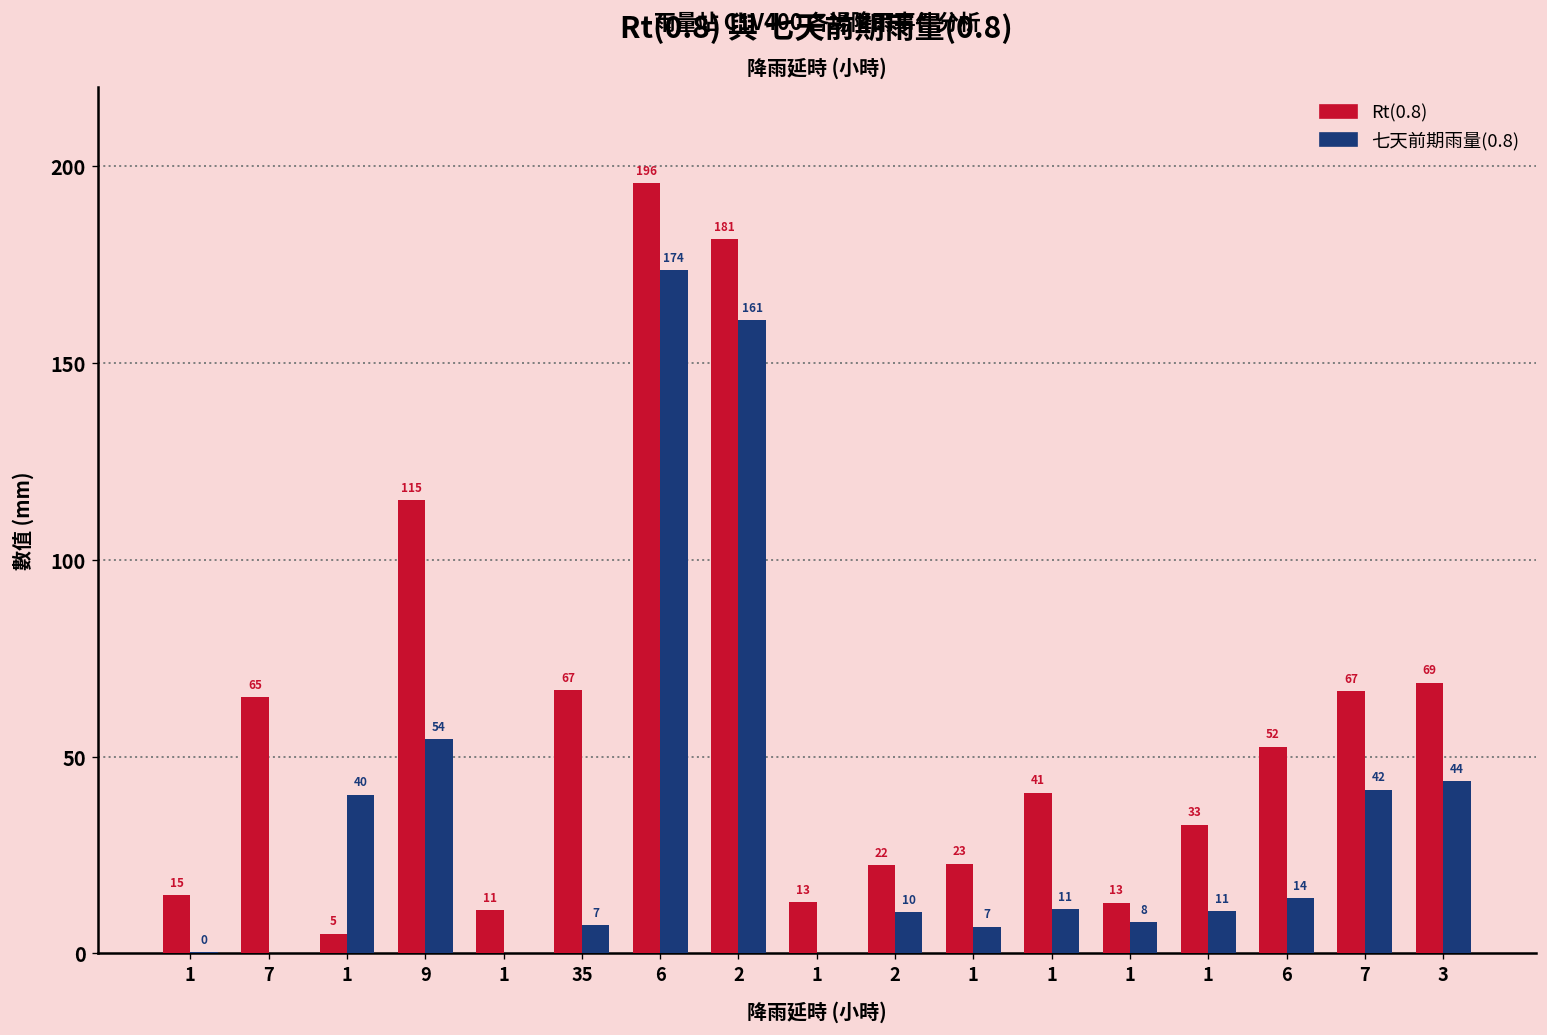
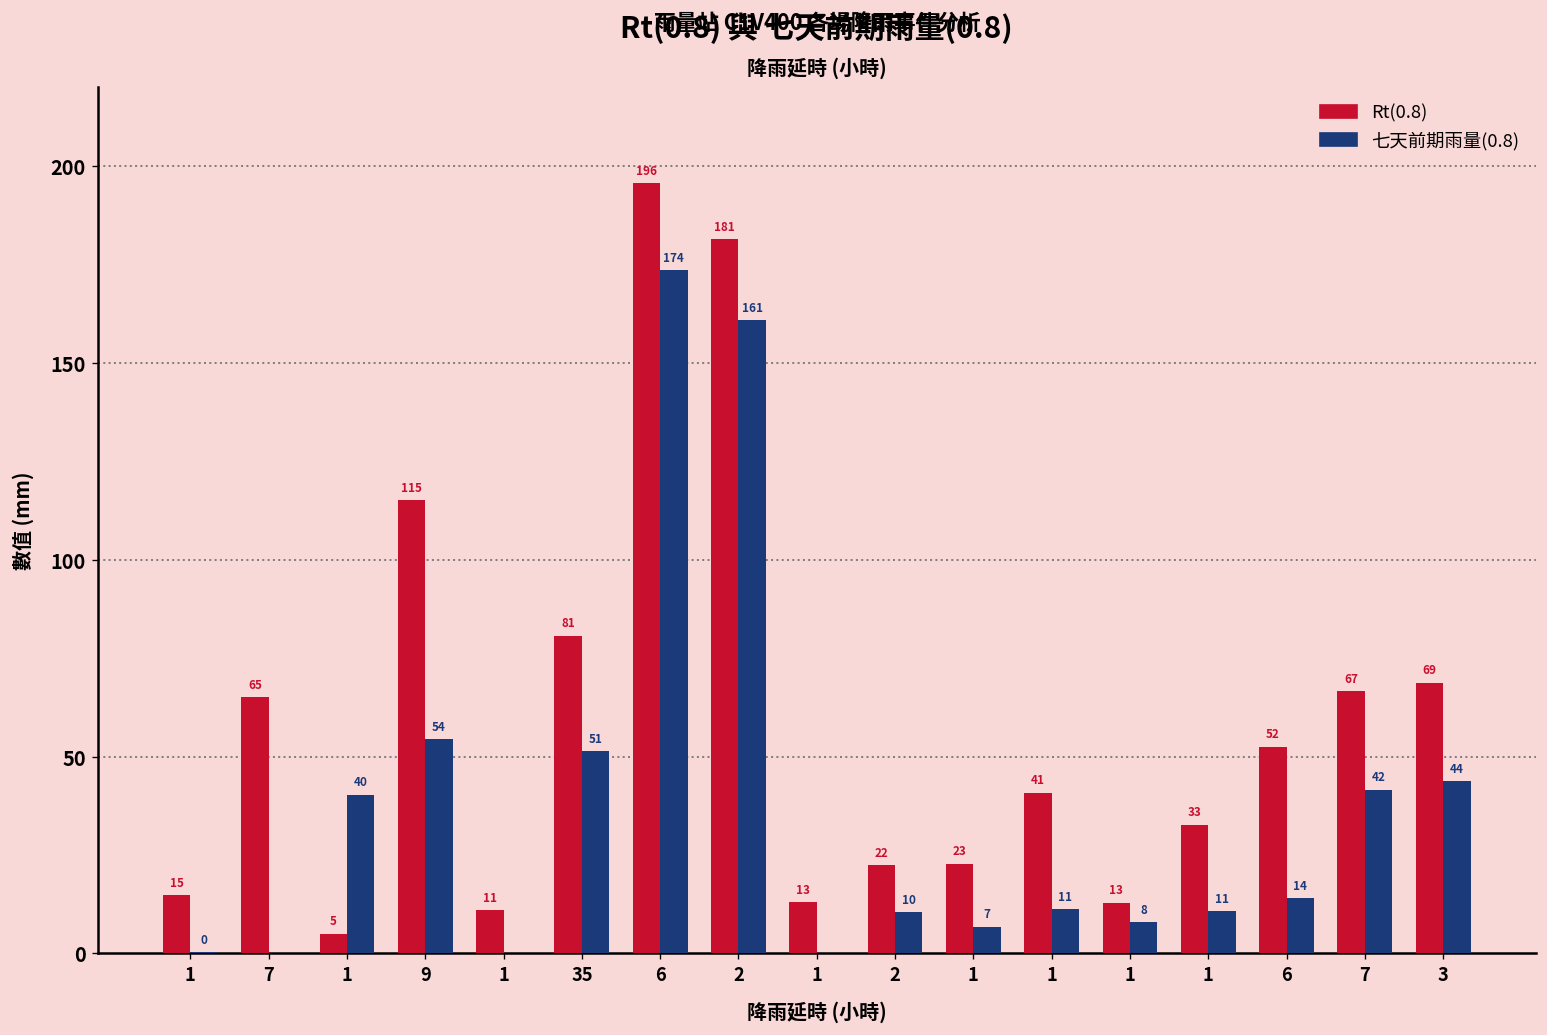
  {
    "Rt(0.8)": {
      "9": 115,
-     "35": 67,
+     "35": 81,
      "3": 69
    },
    "七天前期雨量(0.8)": {
      "9": 54,
-     "35": 7,
+     "35": 51,
      "3": 44
    }
  }
